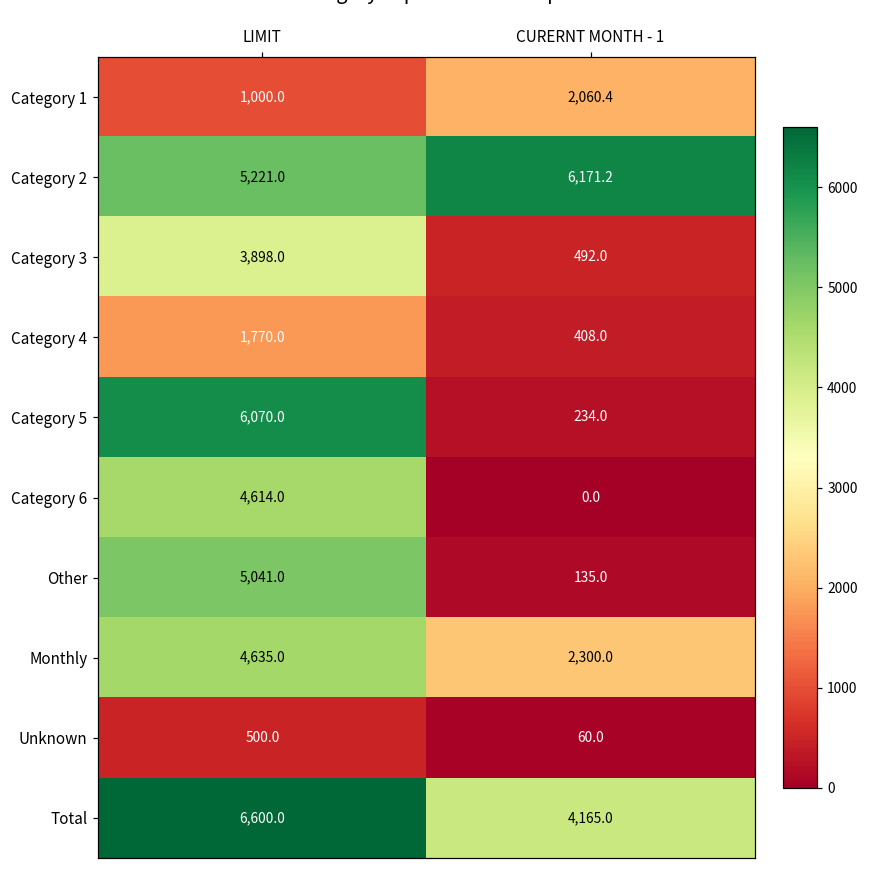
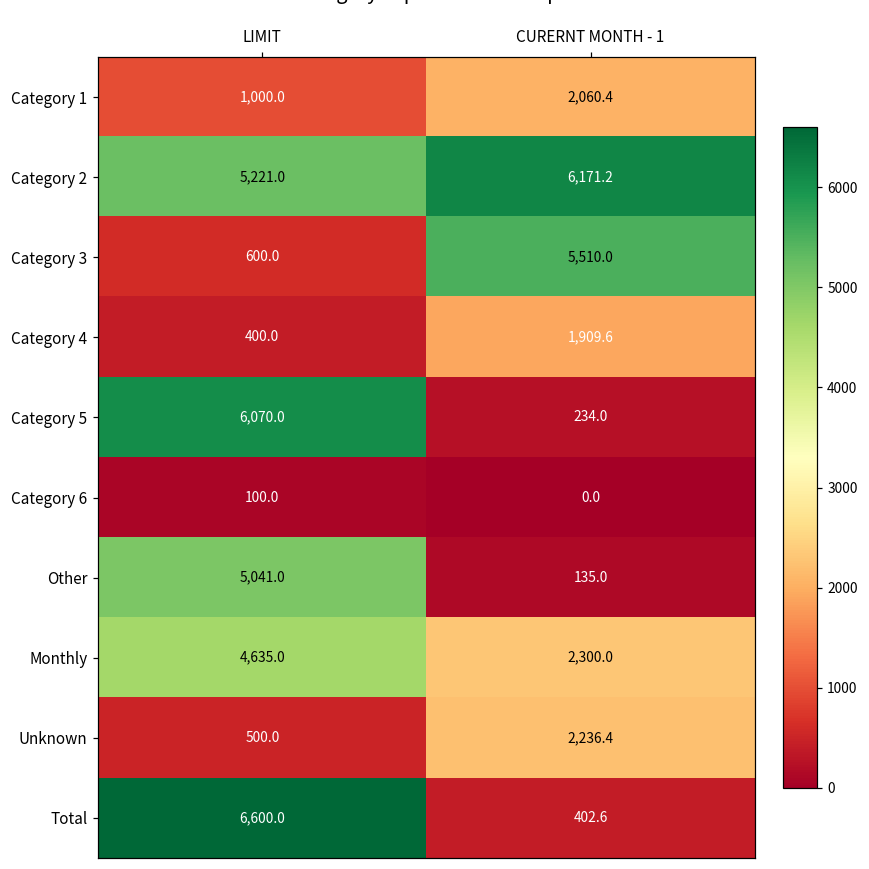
  {
    "Category 1": {
      "LIMIT": "1,000.0",
      "CURERNT MONTH - 1": "2,060.4"
    },
    "Category 2": {
      "LIMIT": "5,221.0",
      "CURERNT MONTH - 1": "6,171.2"
    },
    "Category 3": {
-     "LIMIT": "3,898.0",
-     "CURERNT MONTH - 1": "492.0"
+     "LIMIT": "600.0",
+     "CURERNT MONTH - 1": "5,510.0"
    },
    "Category 4": {
-     "LIMIT": "1,770.0",
-     "CURERNT MONTH - 1": "408.0"
+     "LIMIT": "400.0",
+     "CURERNT MONTH - 1": "1,909.6"
    },
    "Category 5": {
      "LIMIT": "6,070.0",
      "CURERNT MONTH - 1": "234.0"
    },
    "Category 6": {
-     "LIMIT": "4,614.0",
+     "LIMIT": "100.0",
      "CURERNT MONTH - 1": "0.0"
    },
    "Other": {
      "LIMIT": "5,041.0",
      "CURERNT MONTH - 1": "135.0"
    },
    "Monthly": {
      "LIMIT": "4,635.0",
      "CURERNT MONTH - 1": "2,300.0"
    },
    "Unknown": {
      "LIMIT": "500.0",
-     "CURERNT MONTH - 1": "60.0"
+     "CURERNT MONTH - 1": "2,236.4"
    },
    "Total": {
      "LIMIT": "6,600.0",
-     "CURERNT MONTH - 1": "4,165.0"
+     "CURERNT MONTH - 1": "402.6"
    }
  }
